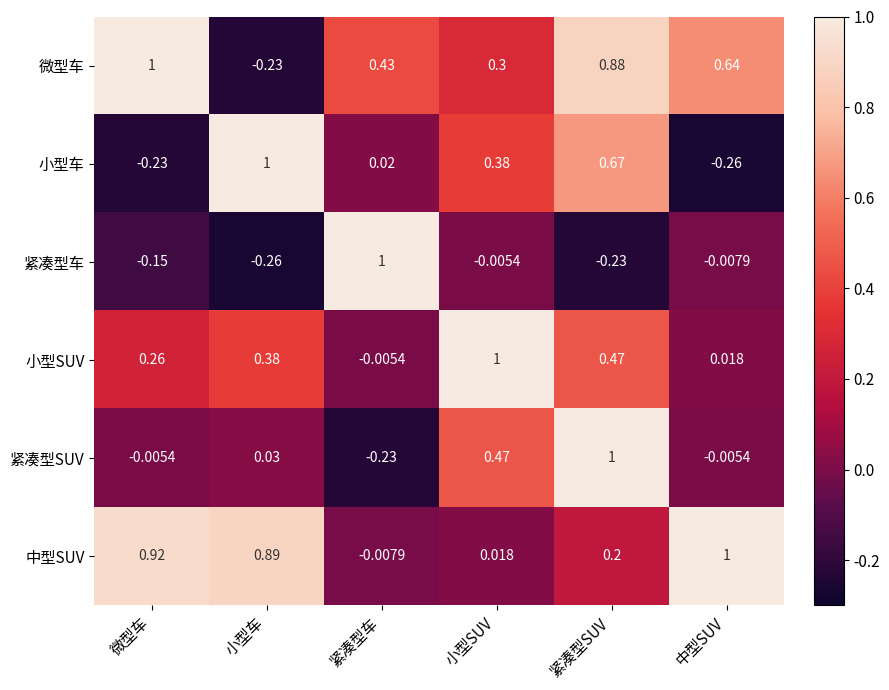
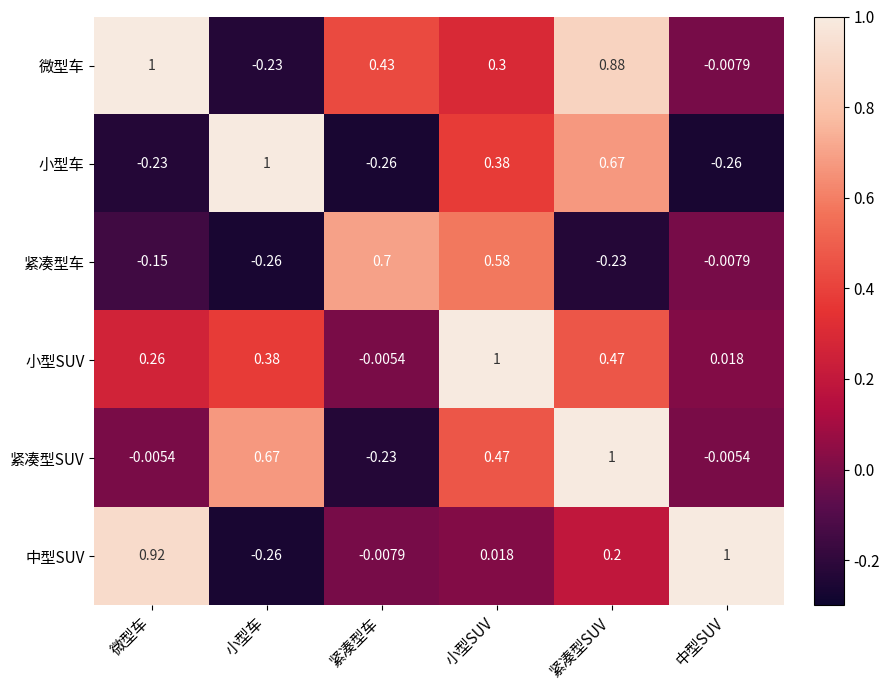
  {
    "微型车": {
      "微型车": 1,
      "小型车": -0.23,
      "紧凑型车": 0.43,
      "小型SUV": 0.3,
      "紧凑型SUV": 0.88,
-     "中型SUV": 0.64
+     "中型SUV": -0.0079
    },
    "小型车": {
      "微型车": -0.23,
      "小型车": 1,
-     "紧凑型车": 0.02,
+     "紧凑型车": -0.26,
      "小型SUV": 0.38,
      "紧凑型SUV": 0.67,
      "中型SUV": -0.26
    },
    "紧凑型车": {
      "微型车": -0.15,
      "小型车": -0.26,
-     "紧凑型车": 1,
-     "小型SUV": -0.0054,
+     "紧凑型车": 0.7,
+     "小型SUV": 0.58,
      "紧凑型SUV": -0.23,
      "中型SUV": -0.0079
    },
    "小型SUV": {
      "微型车": 0.26,
      "小型车": 0.38,
      "紧凑型车": -0.0054,
      "小型SUV": 1,
      "紧凑型SUV": 0.47,
      "中型SUV": 0.018
    },
    "紧凑型SUV": {
      "微型车": -0.0054,
-     "小型车": 0.03,
+     "小型车": 0.67,
      "紧凑型车": -0.23,
      "小型SUV": 0.47,
      "紧凑型SUV": 1,
      "中型SUV": -0.0054
    },
    "中型SUV": {
      "微型车": 0.92,
-     "小型车": 0.89,
+     "小型车": -0.26,
      "紧凑型车": -0.0079,
      "小型SUV": 0.018,
      "紧凑型SUV": 0.2,
      "中型SUV": 1
    }
  }
